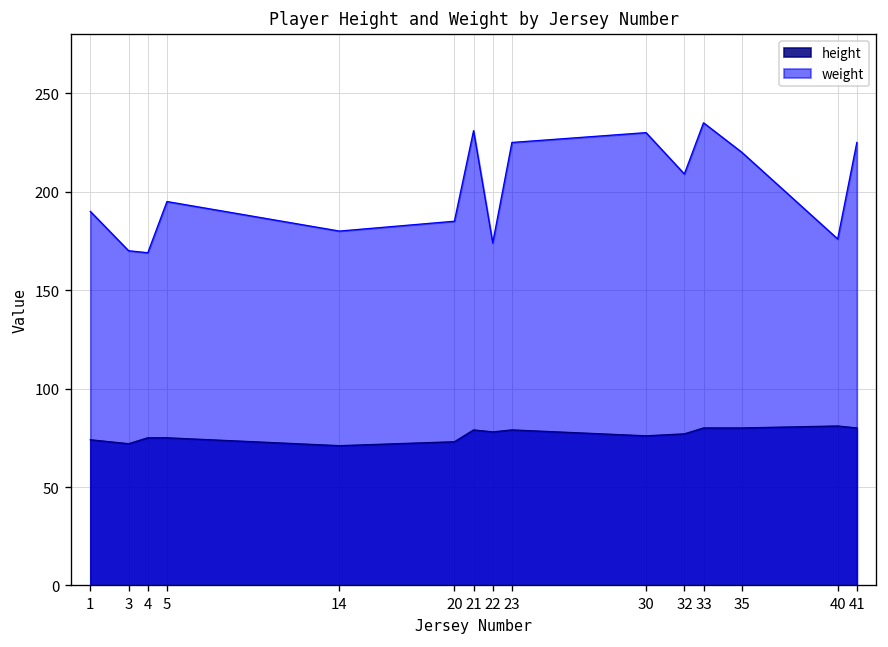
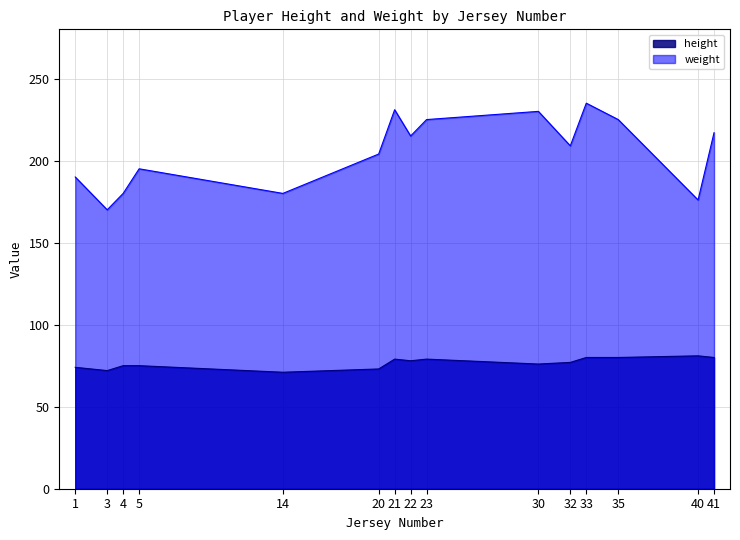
  {
    "height": {
      "1": 74,
      "3": 72,
      "4": 75,
      "5": 75,
      "14": 71,
      "20": 73,
      "21": 79,
      "22": 78,
      "23": 79,
      "30": 76,
      "32": 77,
      "33": 80,
      "35": 80,
      "40": 81,
      "41": 80
    },
    "weight": {
      "1": 190,
      "3": 170,
-     "4": 169,
+     "4": 180,
      "5": 195,
      "14": 180,
-     "20": 185,
+     "20": 204,
      "21": 231,
-     "22": 174,
+     "22": 215,
      "23": 225,
      "30": 230,
      "32": 209,
      "33": 235,
-     "35": 220,
+     "35": 225,
      "40": 176,
-     "41": 225
+     "41": 217
    }
  }
